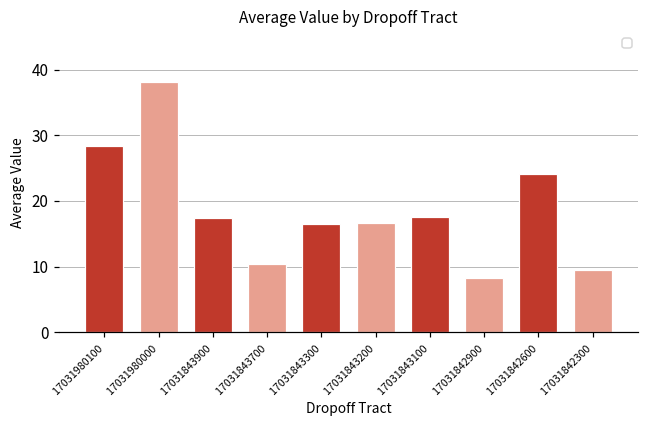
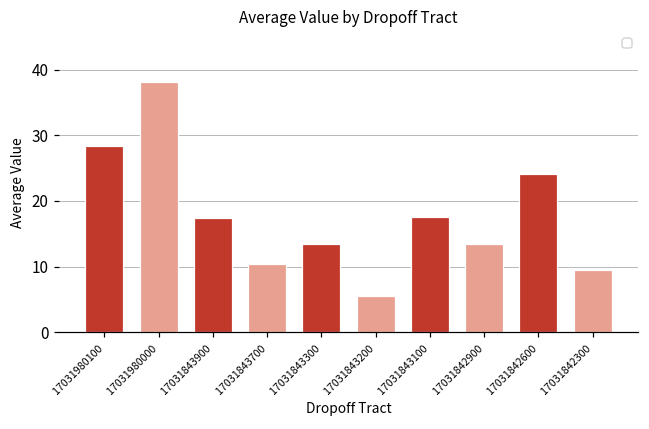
  {
    "17031980100": 28,
    "17031980000": 38,
    "17031843900": 17,
    "17031843700": 10,
-   "17031843300": 16,
-   "17031843200": 17,
+   "17031843300": 13,
+   "17031843200": 6,
    "17031843100": 18,
-   "17031842900": 8,
+   "17031842900": 13,
    "17031842600": 24,
    "17031842300": 9
  }
